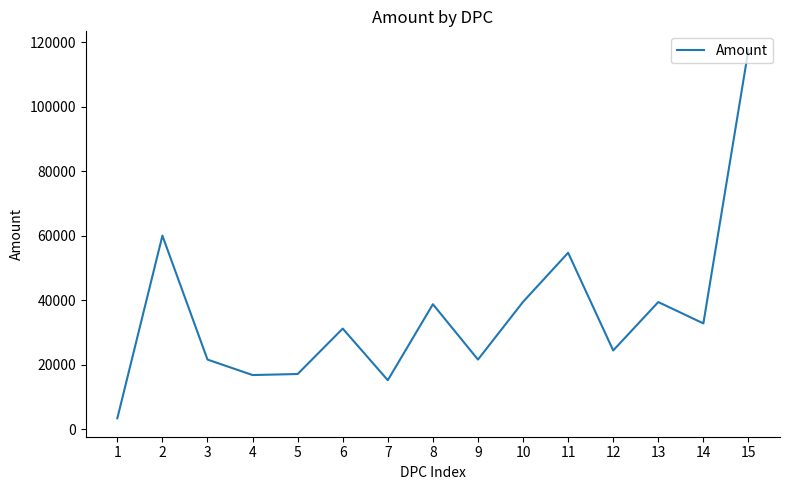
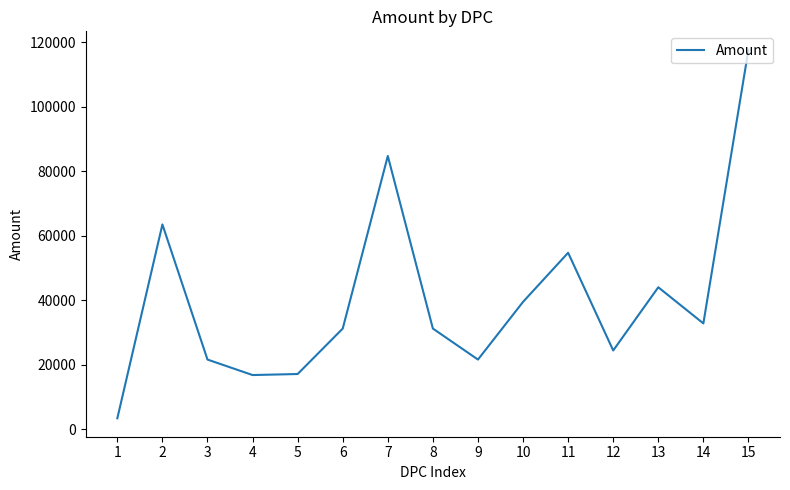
  {
    "1": 3000,
-   "2": 60000,
+   "2": 63000,
    "3": 22000,
    "4": 17000,
    "5": 17000,
    "6": 31000,
-   "7": 15000,
-   "8": 39000,
+   "7": 85000,
+   "8": 31000,
    "9": 22000,
    "10": 39000,
    "11": 55000,
    "12": 24000,
-   "13": 39000,
+   "13": 44000,
    "14": 33000
  }
